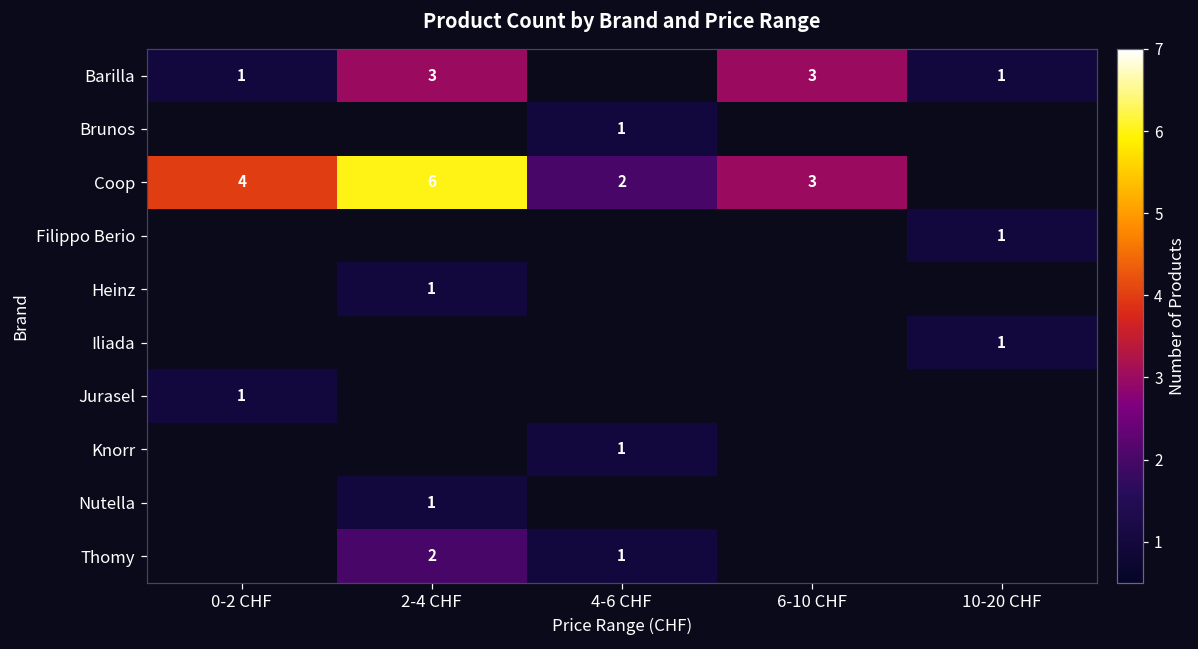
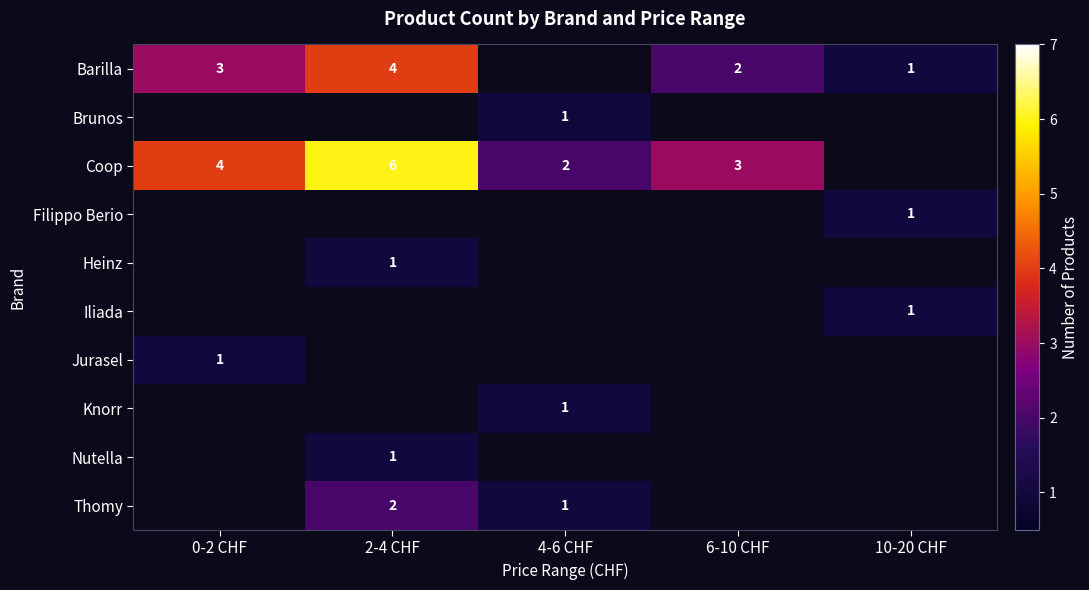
  {
    "Barilla": {
-     "0-2 CHF": 1,
-     "2-4 CHF": 3,
-     "6-10 CHF": 3,
+     "0-2 CHF": 3,
+     "2-4 CHF": 4,
+     "6-10 CHF": 2,
      "10-20 CHF": 1
    },
    "Brunos": {
      "4-6 CHF": 1
    },
    "Coop": {
      "0-2 CHF": 4,
      "2-4 CHF": 6,
      "4-6 CHF": 2,
      "6-10 CHF": 3
    },
    "Filippo Berio": {
      "10-20 CHF": 1
    },
    "Heinz": {
      "2-4 CHF": 1
    },
    "Iliada": {
      "10-20 CHF": 1
    },
    "Jurasel": {
      "0-2 CHF": 1
    },
    "Knorr": {
      "4-6 CHF": 1
    },
    "Nutella": {
      "2-4 CHF": 1
    },
    "Thomy": {
      "2-4 CHF": 2,
      "4-6 CHF": 1
    }
  }
